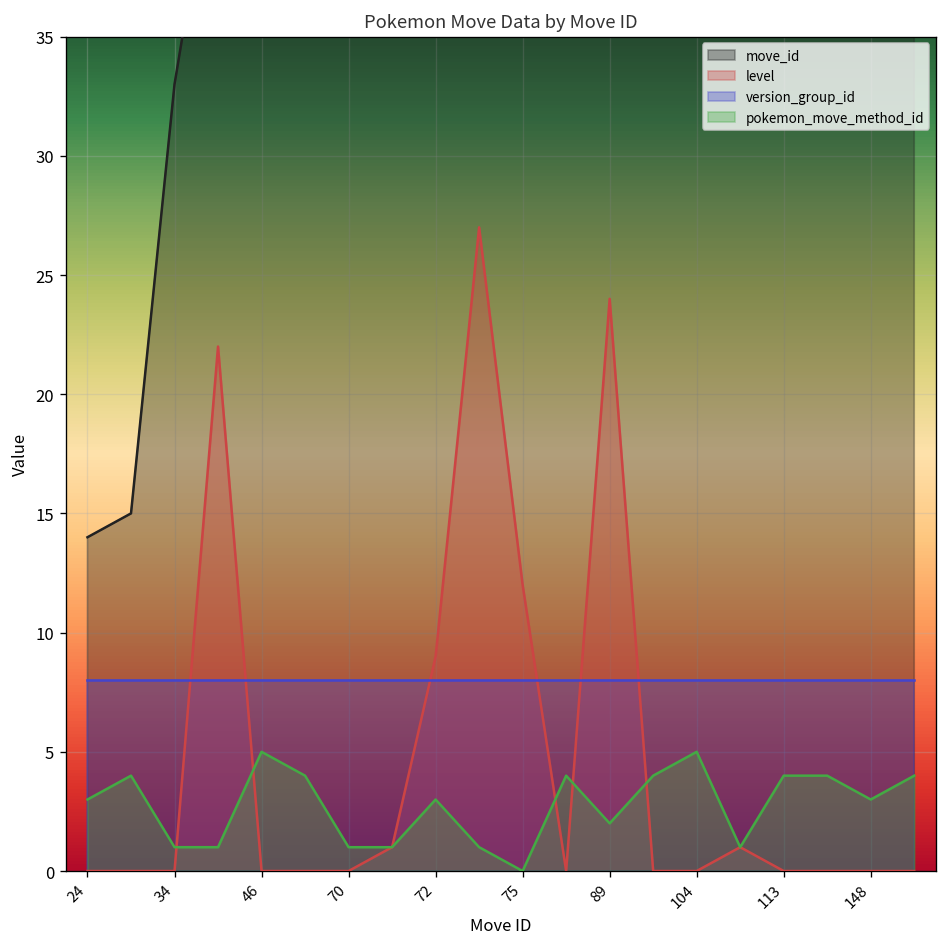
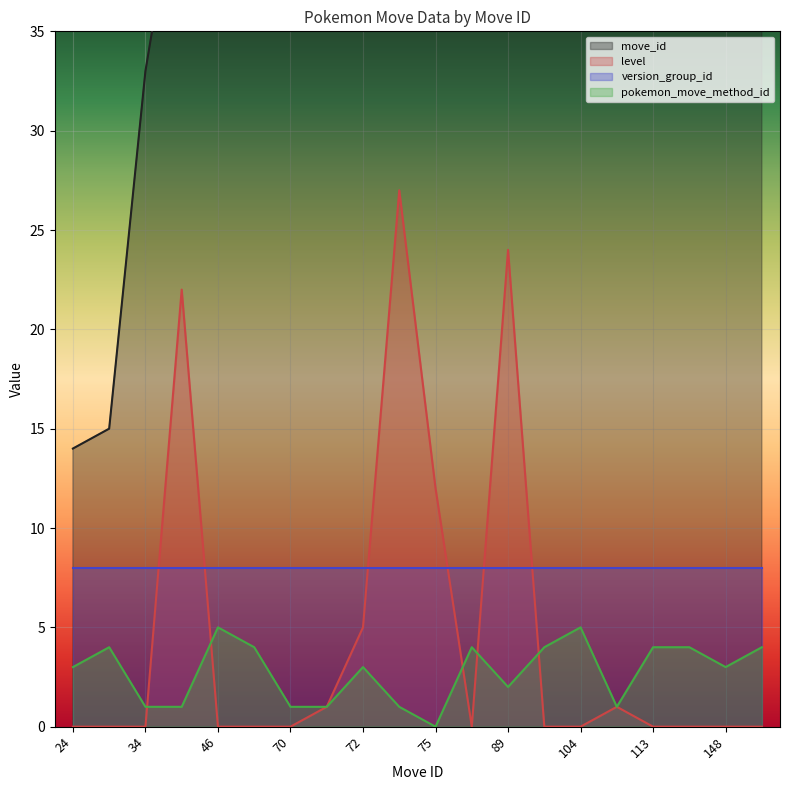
  {
    "move_id": {
      "24": 14,
      "34": 33
    },
    "level": {
      "24": 0,
      "34": 0,
      "46": 0,
      "70": 0,
-     "72": 9,
+     "72": 5,
      "75": 12,
      "89": 24,
      "104": 0,
      "113": 0,
      "148": 0
    },
    "version_group_id": {
      "24": 8,
      "34": 8,
      "46": 8,
      "70": 8,
      "72": 8,
      "75": 8,
      "89": 8,
      "104": 8,
      "113": 8,
      "148": 8
    },
    "pokemon_move_method_id": {
      "24": 3,
      "34": 1,
      "46": 5,
      "70": 1,
      "72": 3,
      "75": 0,
      "89": 2,
      "104": 5,
      "113": 4,
      "148": 3
    }
  }
